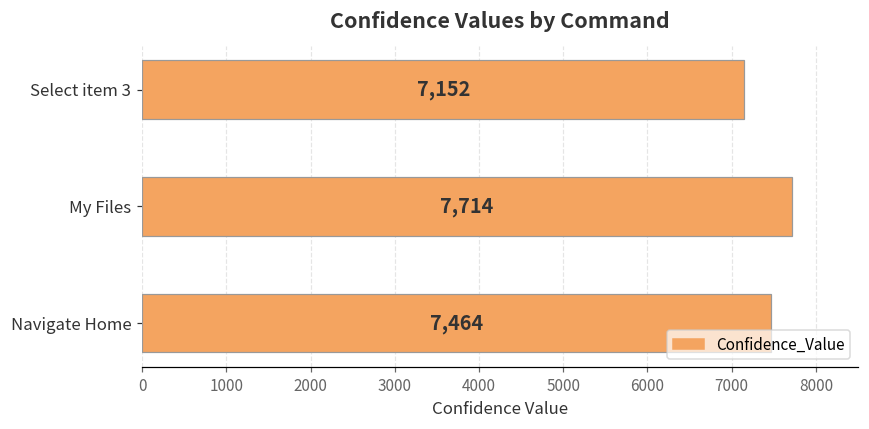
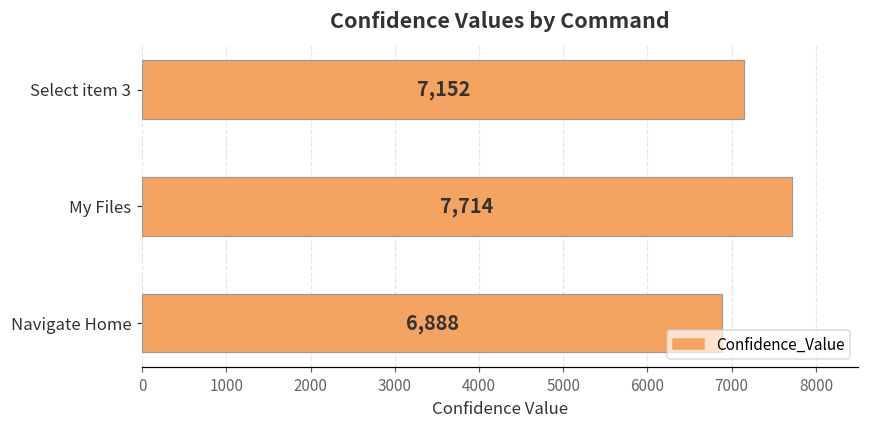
  {
    "Select item 3": "7,152",
    "My Files": "7,714",
-   "Navigate Home": "7,464"
+   "Navigate Home": "6,888"
  }
